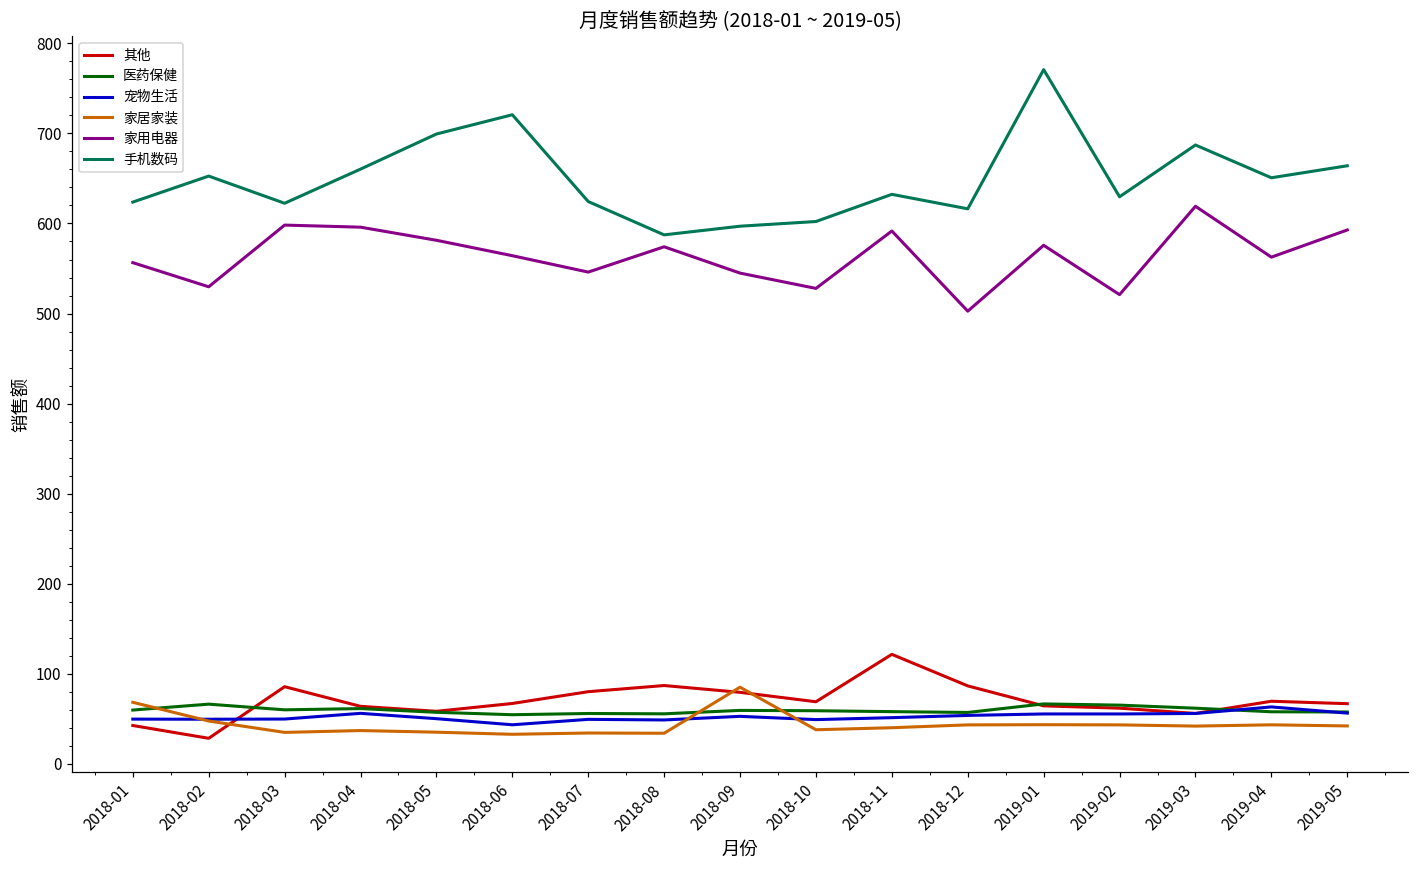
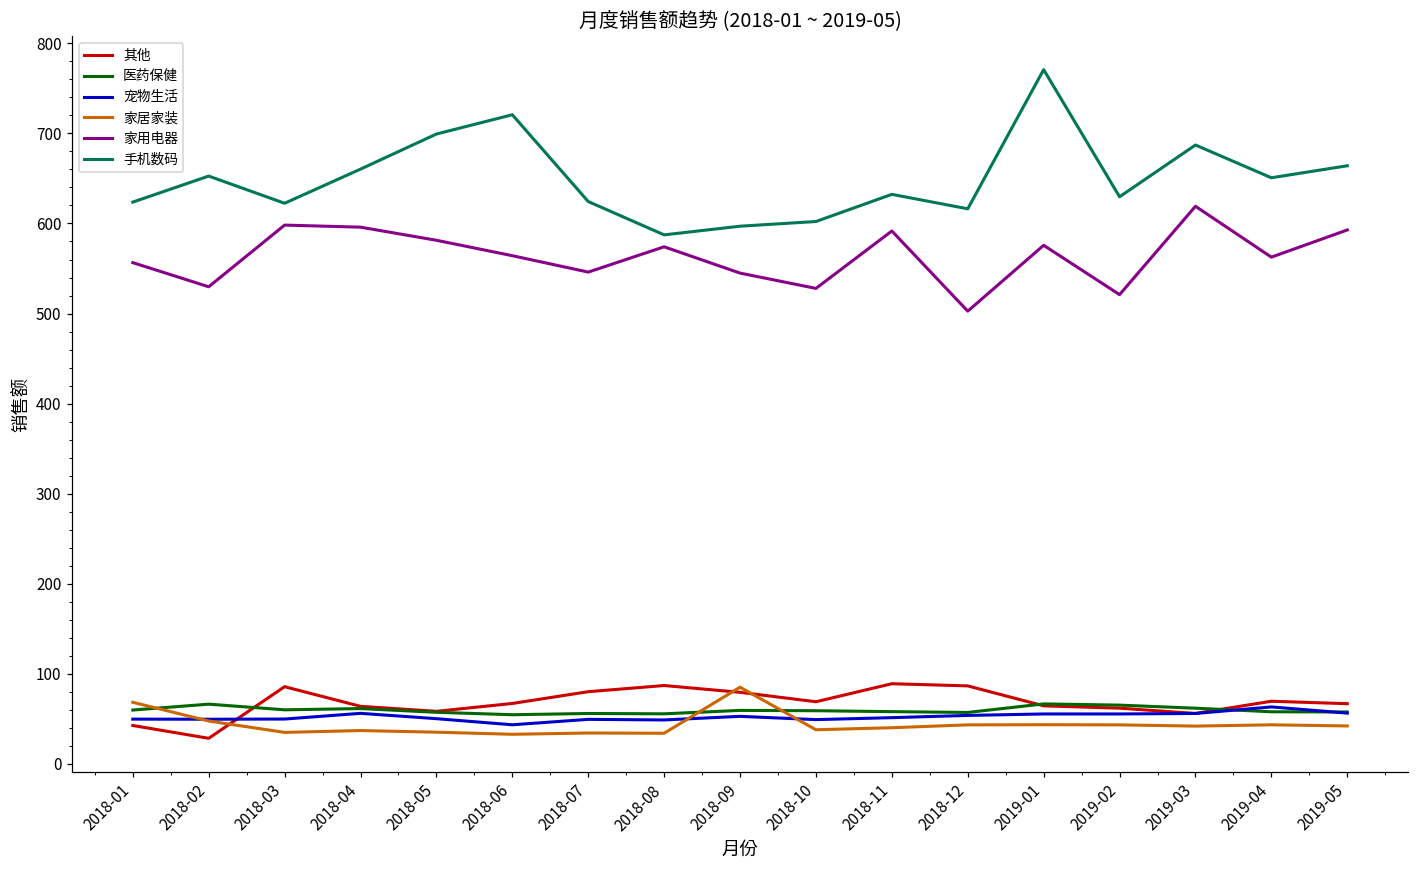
  {
    "其他": {
      "2018-01": 40,
      "2018-02": 30,
      "2018-03": 90,
      "2018-06": 70,
      "2018-07": 80,
      "2018-08": 90,
      "2018-09": 80,
      "2018-10": 70,
-     "2018-11": 120,
+     "2018-11": 90,
      "2018-12": 90,
      "2019-02": 60,
      "2019-04": 70,
      "2019-05": 70
    },
    "医药保健": {
      "2018-01": 60,
      "2018-02": 70,
      "2018-03": 60,
      "2018-06": 50,
      "2018-07": 60,
      "2018-08": 60,
      "2018-09": 60,
      "2018-10": 60,
      "2018-11": 60,
      "2018-12": 60,
      "2019-02": 70,
      "2019-03": 60,
      "2019-04": 60
    },
    "宠物生活": {
      "2018-01": 50,
      "2018-03": 50,
      "2018-04": 60,
      "2018-05": 50,
      "2018-06": 40,
      "2018-07": 50,
      "2018-08": 50,
      "2018-09": 50,
      "2018-10": 50,
      "2018-11": 50,
      "2018-12": 50,
      "2019-01": 60,
      "2019-02": 60,
      "2019-04": 60
    },
    "家居家装": {
      "2018-01": 70,
      "2018-03": 30,
      "2018-04": 40,
      "2018-05": 40,
      "2018-06": 30,
      "2018-07": 30,
      "2018-08": 30,
      "2018-09": 80,
      "2018-10": 40,
      "2018-11": 40,
      "2018-12": 40,
      "2019-01": 40,
      "2019-02": 40,
      "2019-03": 40,
      "2019-04": 40,
      "2019-05": 40
    },
    "家用电器": {
      "2018-01": 560,
      "2018-02": 530,
      "2018-03": 600,
      "2018-04": 600,
      "2018-05": 580,
      "2018-06": 560,
      "2018-07": 550,
      "2018-08": 570,
      "2018-09": 540,
      "2018-10": 530,
      "2018-11": 590,
      "2018-12": 500,
      "2019-01": 580,
      "2019-02": 520,
      "2019-03": 620,
      "2019-04": 560,
      "2019-05": 590
    },
    "手机数码": {
      "2018-01": 620,
      "2018-02": 650,
      "2018-03": 620,
      "2018-04": 660,
      "2018-05": 700,
      "2018-06": 720,
      "2018-07": 620,
      "2018-08": 590,
      "2018-09": 600,
      "2018-10": 600,
      "2018-11": 630,
      "2018-12": 620,
      "2019-01": 770,
      "2019-02": 630,
      "2019-03": 690,
      "2019-04": 650,
      "2019-05": 660
    }
  }
